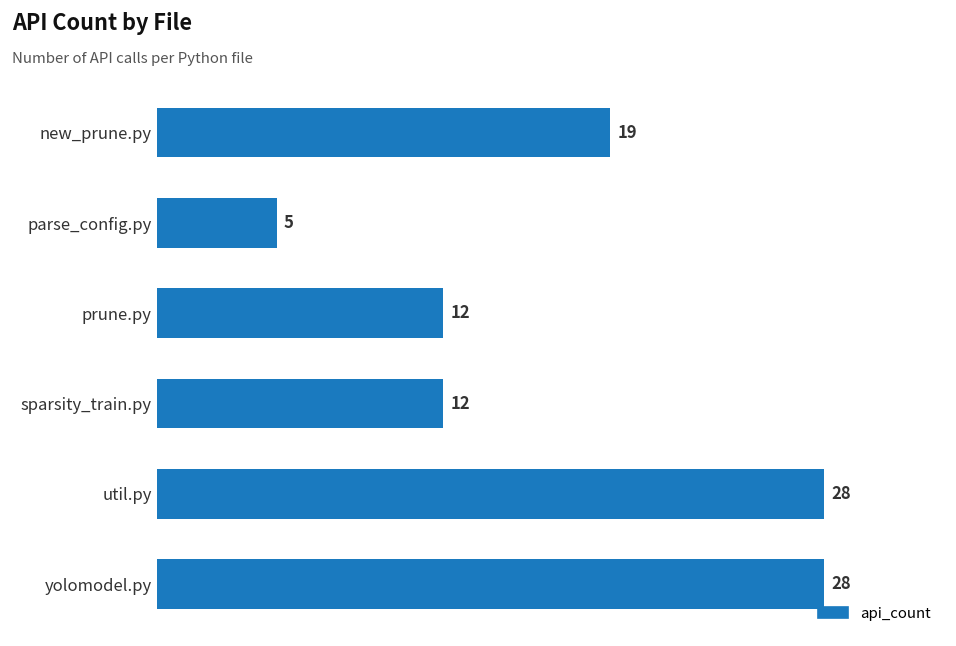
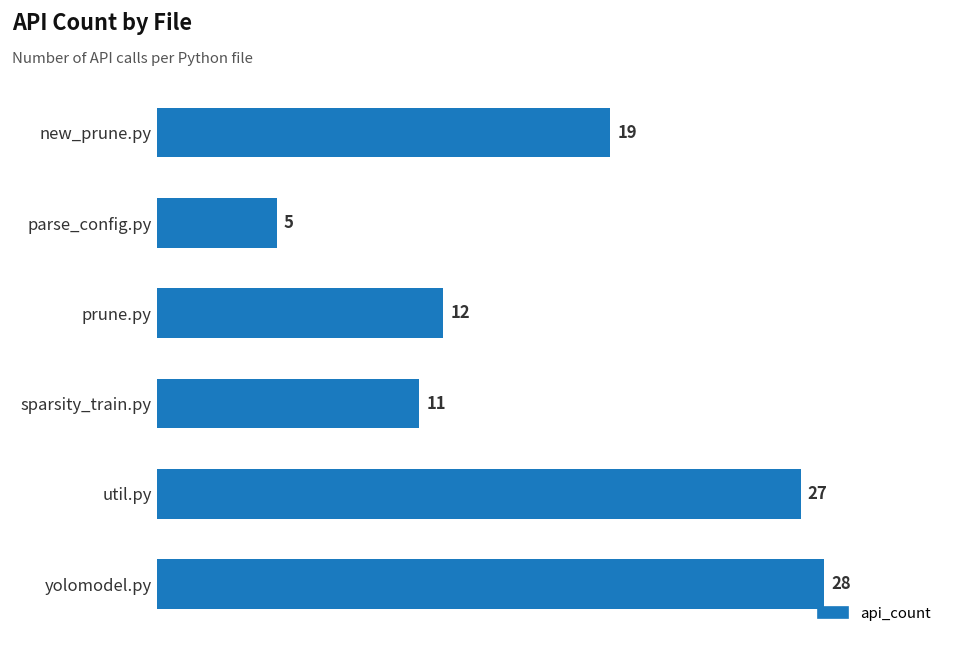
  {
    "new_prune.py": 19,
    "parse_config.py": 5,
    "prune.py": 12,
-   "sparsity_train.py": 12,
-   "util.py": 28,
+   "sparsity_train.py": 11,
+   "util.py": 27,
    "yolomodel.py": 28
  }
